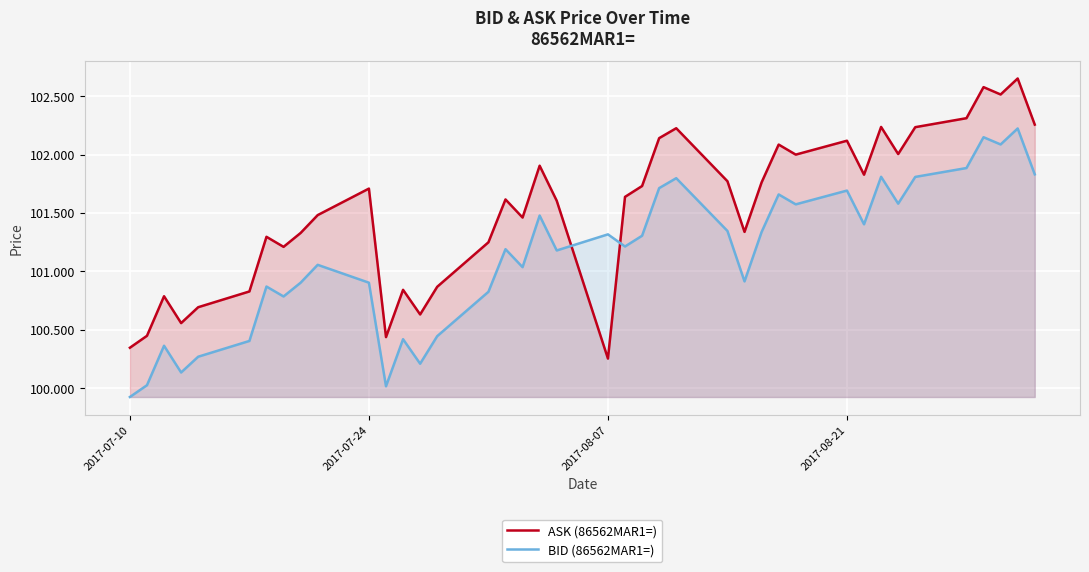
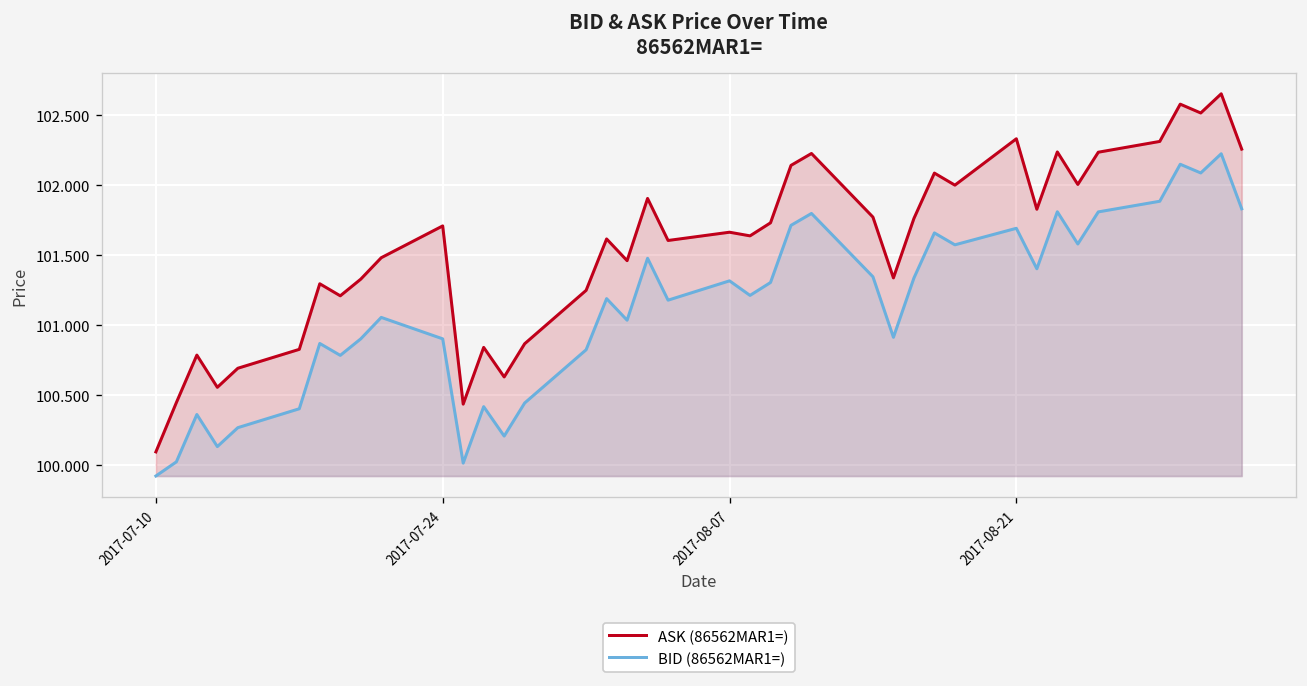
  {
    "ASK (86562MAR1=)": {
-     "2017-07-10": 100.35,
+     "2017-07-10": 100.10,
      "2017-07-24": 101.71,
-     "2017-08-07": 100.25,
-     "2017-08-21": 102.12
+     "2017-08-07": 101.66,
+     "2017-08-21": 102.33
    },
    "BID (86562MAR1=)": {
      "2017-07-10": 99.92,
      "2017-07-24": 100.90,
      "2017-08-07": 101.32,
      "2017-08-21": 101.69
    }
  }
